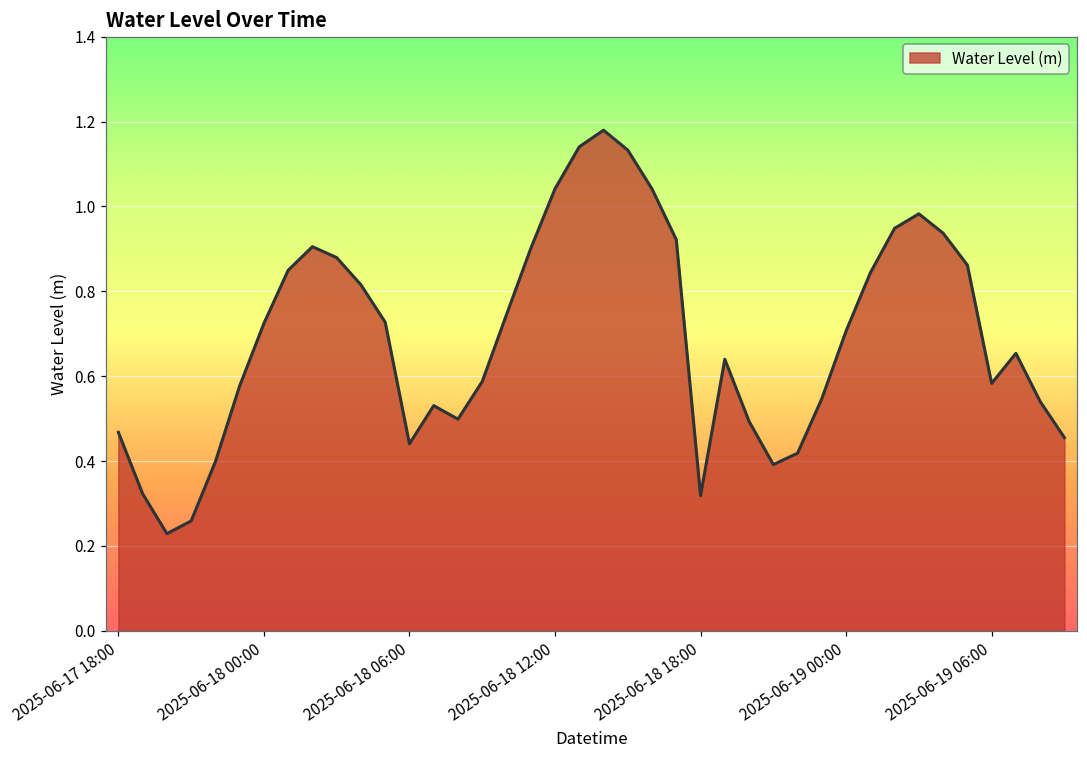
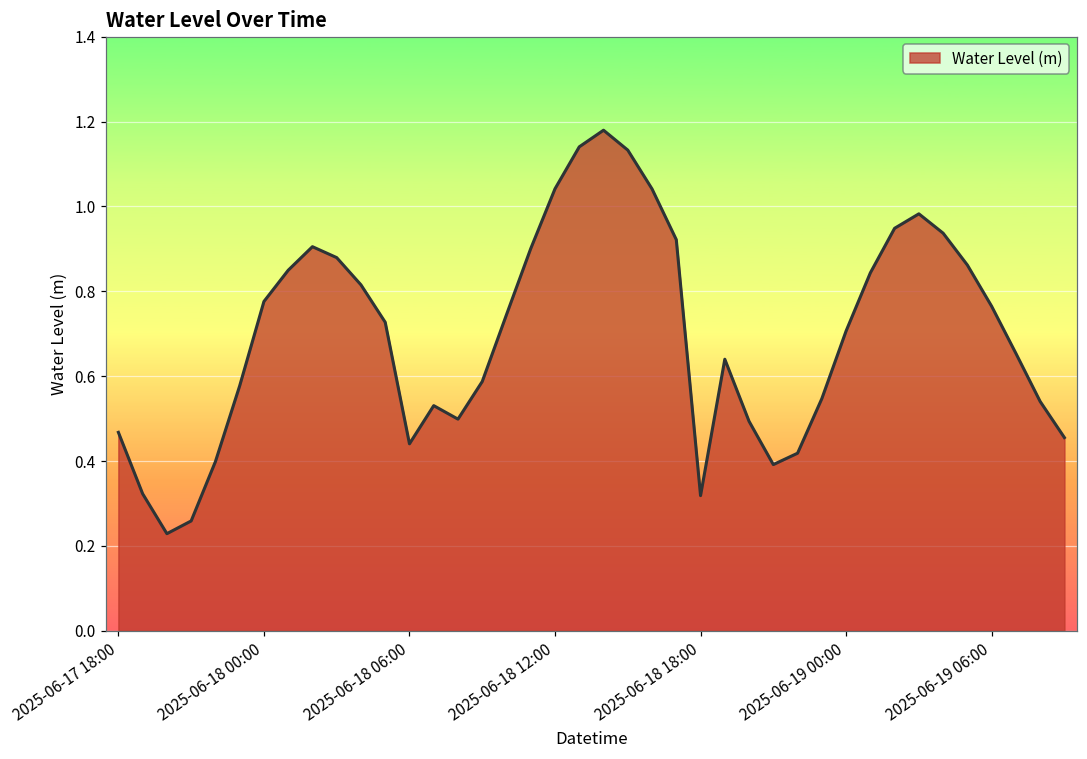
  {
    "2025-06-17 18:00": 0.47,
-   "2025-06-18 00:00": 0.72,
+   "2025-06-18 00:00": 0.78,
    "2025-06-18 06:00": 0.44,
    "2025-06-18 12:00": 1.04,
    "2025-06-18 18:00": 0.32,
    "2025-06-19 00:00": 0.71,
-   "2025-06-19 06:00": 0.58
+   "2025-06-19 06:00": 0.76
  }
